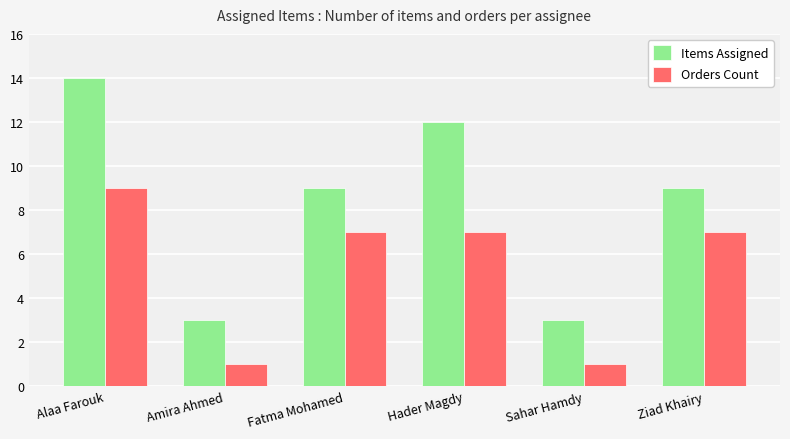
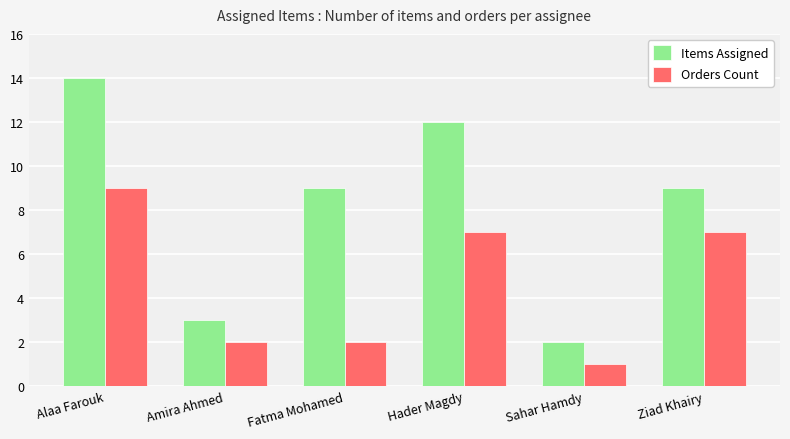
  {
    "Items Assigned": {
      "Alaa Farouk": 14,
      "Amira Ahmed": 3,
      "Fatma Mohamed": 9,
      "Hader Magdy": 12,
-     "Sahar Hamdy": 3,
+     "Sahar Hamdy": 2,
      "Ziad Khairy": 9
    },
    "Orders Count": {
      "Alaa Farouk": 9,
-     "Amira Ahmed": 1,
-     "Fatma Mohamed": 7,
+     "Amira Ahmed": 2,
+     "Fatma Mohamed": 2,
      "Hader Magdy": 7,
      "Sahar Hamdy": 1,
      "Ziad Khairy": 7
    }
  }
